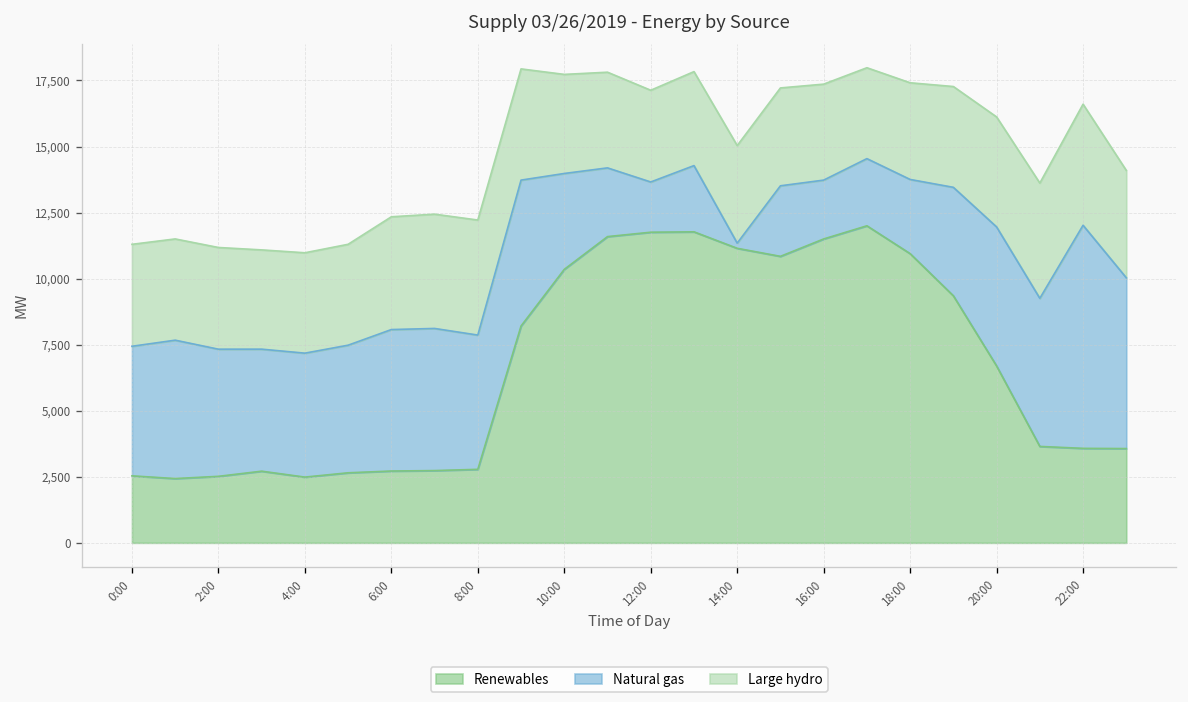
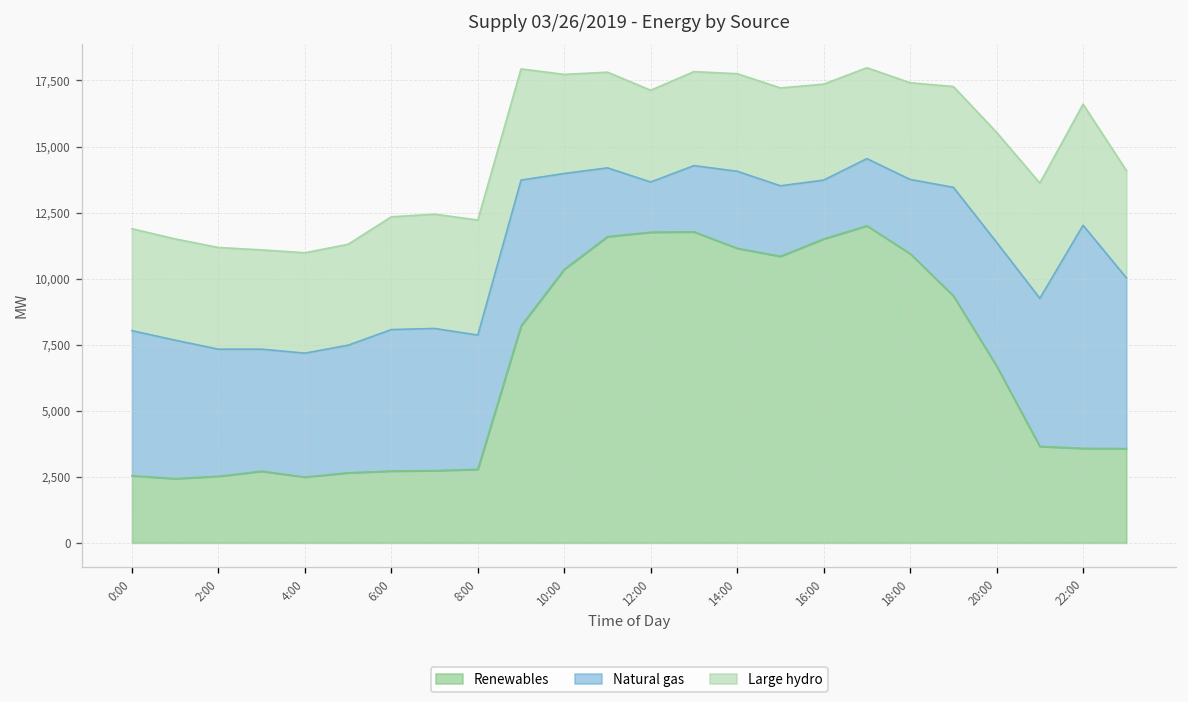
  {
    "Natural gas": {
-     "0:00": "4,900",
+     "0:00": "5,500",
      "2:00": "4,800",
      "4:00": "4,700",
      "6:00": "5,400",
      "8:00": "5,100",
      "10:00": "3,600",
      "12:00": "1,900",
-     "14:00": "200",
+     "14:00": "2,900",
      "16:00": "2,200",
      "18:00": "2,800",
-     "20:00": "5,300",
+     "20:00": "4,700",
      "22:00": "8,400"
    }
  }
